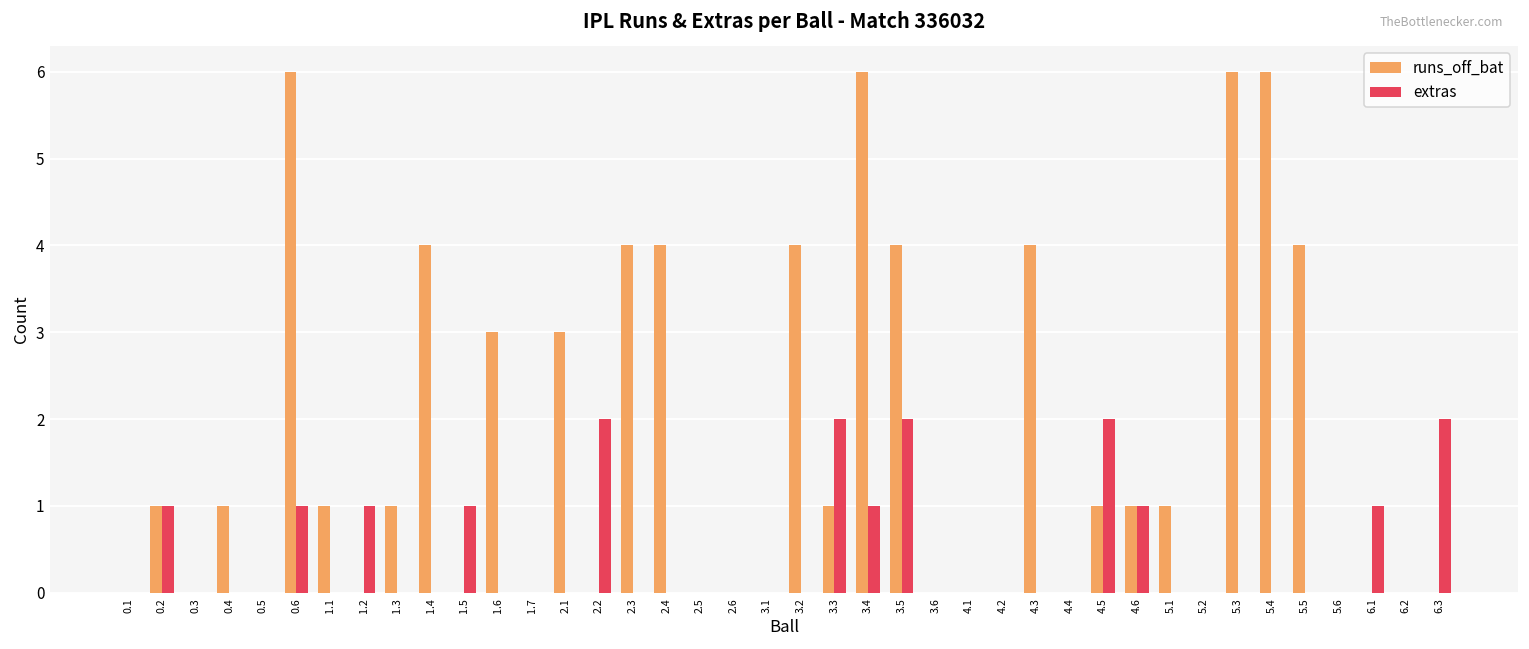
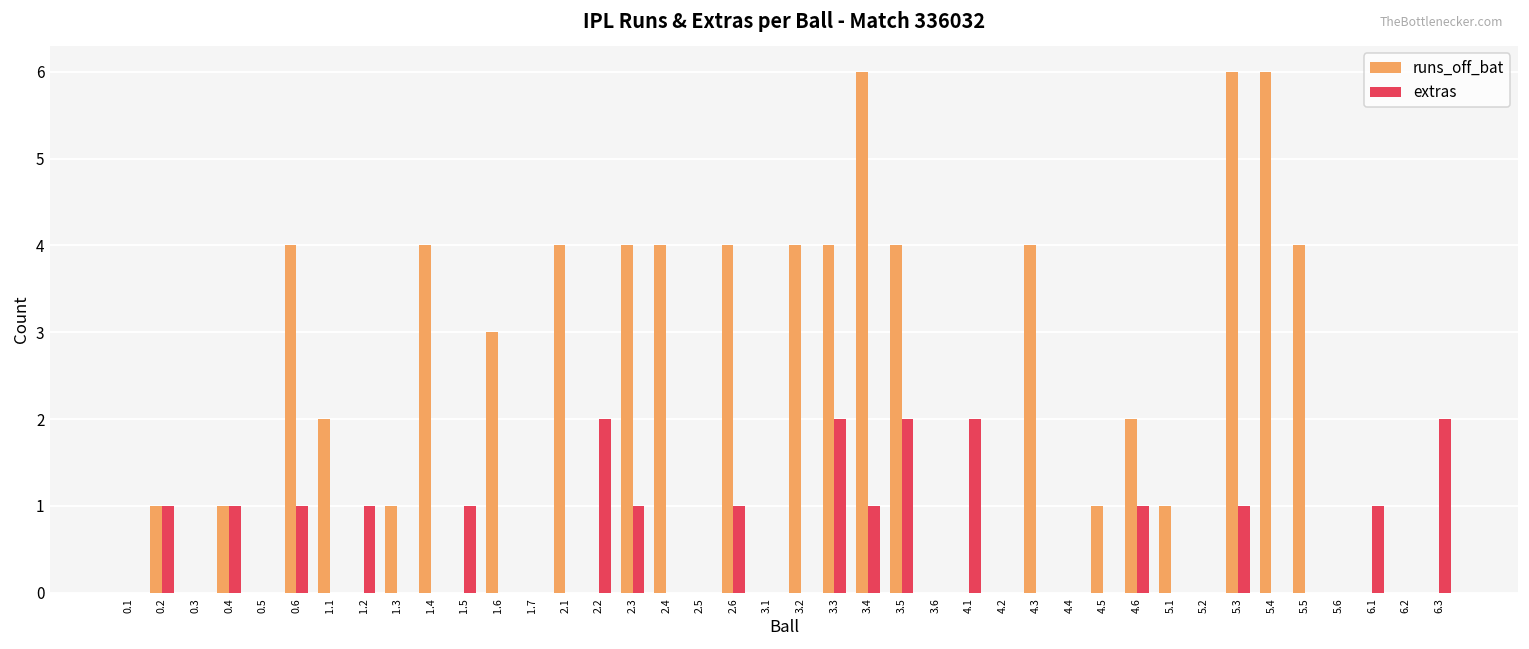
  {
    "runs_off_bat": {
      "0.1": 0,
      "0.2": 1,
      "0.3": 0,
      "0.4": 1,
      "0.5": 0,
-     "0.6": 6,
-     "1.1": 1,
+     "0.6": 4,
+     "1.1": 2,
      "1.2": 0,
      "1.3": 1,
      "1.4": 4,
      "1.5": 0,
      "1.6": 3,
      "1.7": 0,
-     "2.1": 3,
+     "2.1": 4,
      "2.2": 0,
      "2.3": 4,
      "2.4": 4,
      "2.5": 0,
-     "2.6": 0,
+     "2.6": 4,
      "3.1": 0,
      "3.2": 4,
-     "3.3": 1,
+     "3.3": 4,
      "3.4": 6,
      "3.5": 4,
      "3.6": 0,
      "4.1": 0,
      "4.2": 0,
      "4.3": 4,
      "4.4": 0,
      "4.5": 1,
-     "4.6": 1,
+     "4.6": 2,
      "5.1": 1,
      "5.2": 0,
      "5.3": 6,
      "5.4": 6,
      "5.5": 4,
      "5.6": 0,
      "6.1": 0,
      "6.2": 0,
      "6.3": 0
    },
    "extras": {
      "0.1": 0,
      "0.2": 1,
      "0.3": 0,
-     "0.4": 0,
+     "0.4": 1,
      "0.5": 0,
      "0.6": 1,
      "1.1": 0,
      "1.2": 1,
      "1.3": 0,
      "1.4": 0,
      "1.5": 1,
      "1.6": 0,
      "1.7": 0,
      "2.1": 0,
      "2.2": 2,
-     "2.3": 0,
+     "2.3": 1,
      "2.4": 0,
      "2.5": 0,
-     "2.6": 0,
+     "2.6": 1,
      "3.1": 0,
      "3.2": 0,
      "3.3": 2,
      "3.4": 1,
      "3.5": 2,
      "3.6": 0,
-     "4.1": 0,
+     "4.1": 2,
      "4.2": 0,
      "4.3": 0,
      "4.4": 0,
-     "4.5": 2,
+     "4.5": 0,
      "4.6": 1,
      "5.1": 0,
      "5.2": 0,
-     "5.3": 0,
+     "5.3": 1,
      "5.4": 0,
      "5.5": 0,
      "5.6": 0,
      "6.1": 1,
      "6.2": 0,
      "6.3": 2
    }
  }
